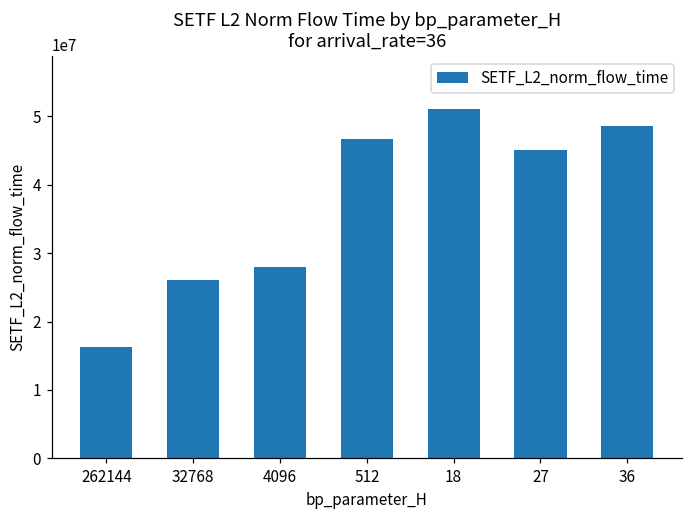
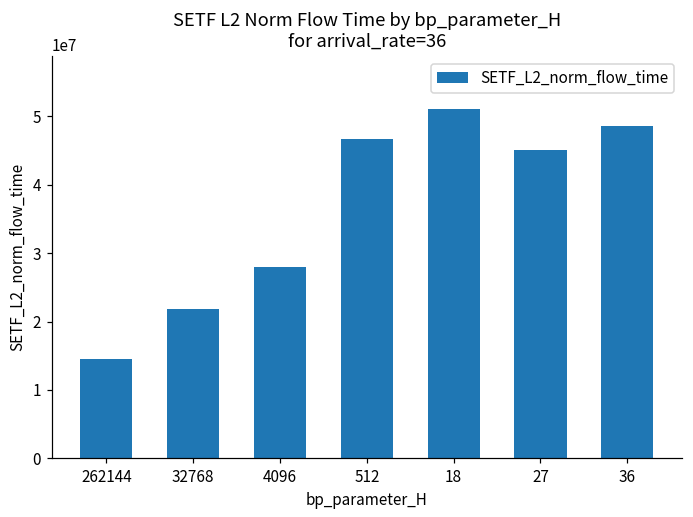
  {
-   "262144": 16000000,
-   "32768": 26000000,
+   "262144": 15000000,
+   "32768": 22000000,
    "4096": 28000000,
    "512": 47000000,
    "18": 51000000,
    "27": 45000000,
    "36": 49000000
  }
